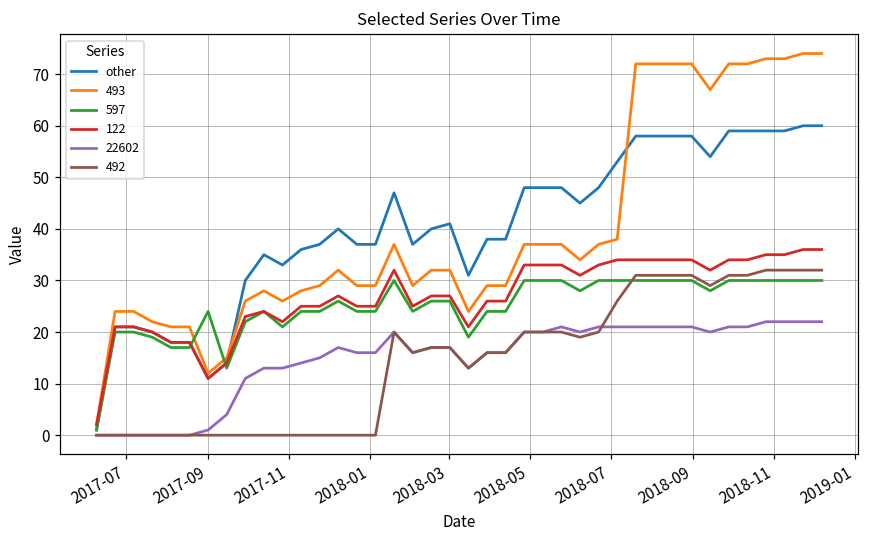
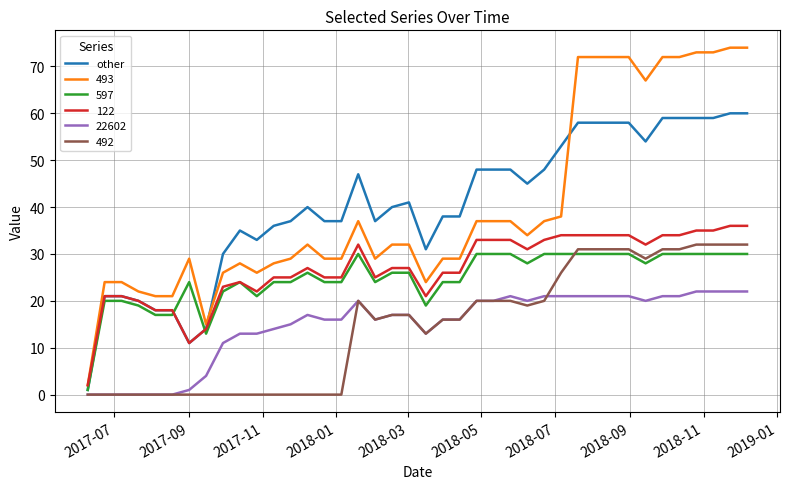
  {
    "493": {
-     "2017-09": 12
+     "2017-09": 29
    },
    "597": {
      "2017-09": 24
    },
    "22602": {
      "2017-09": 1
    },
    "492": {
      "2017-09": 0
    }
  }
